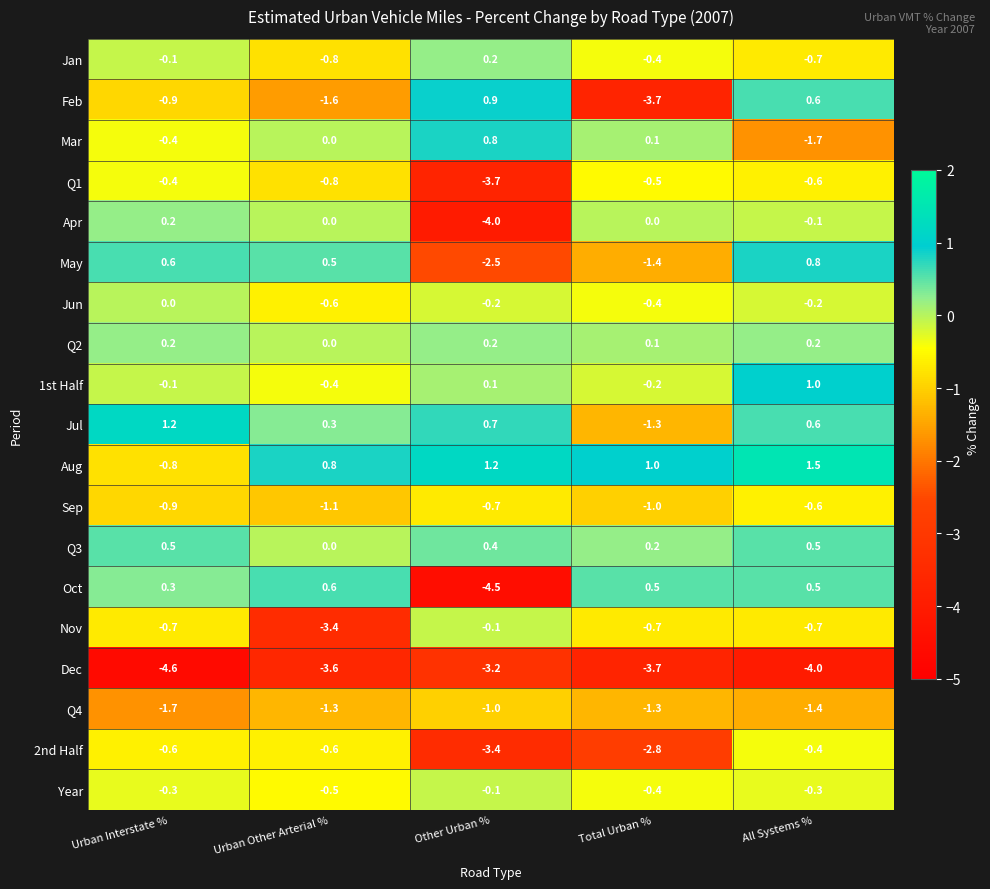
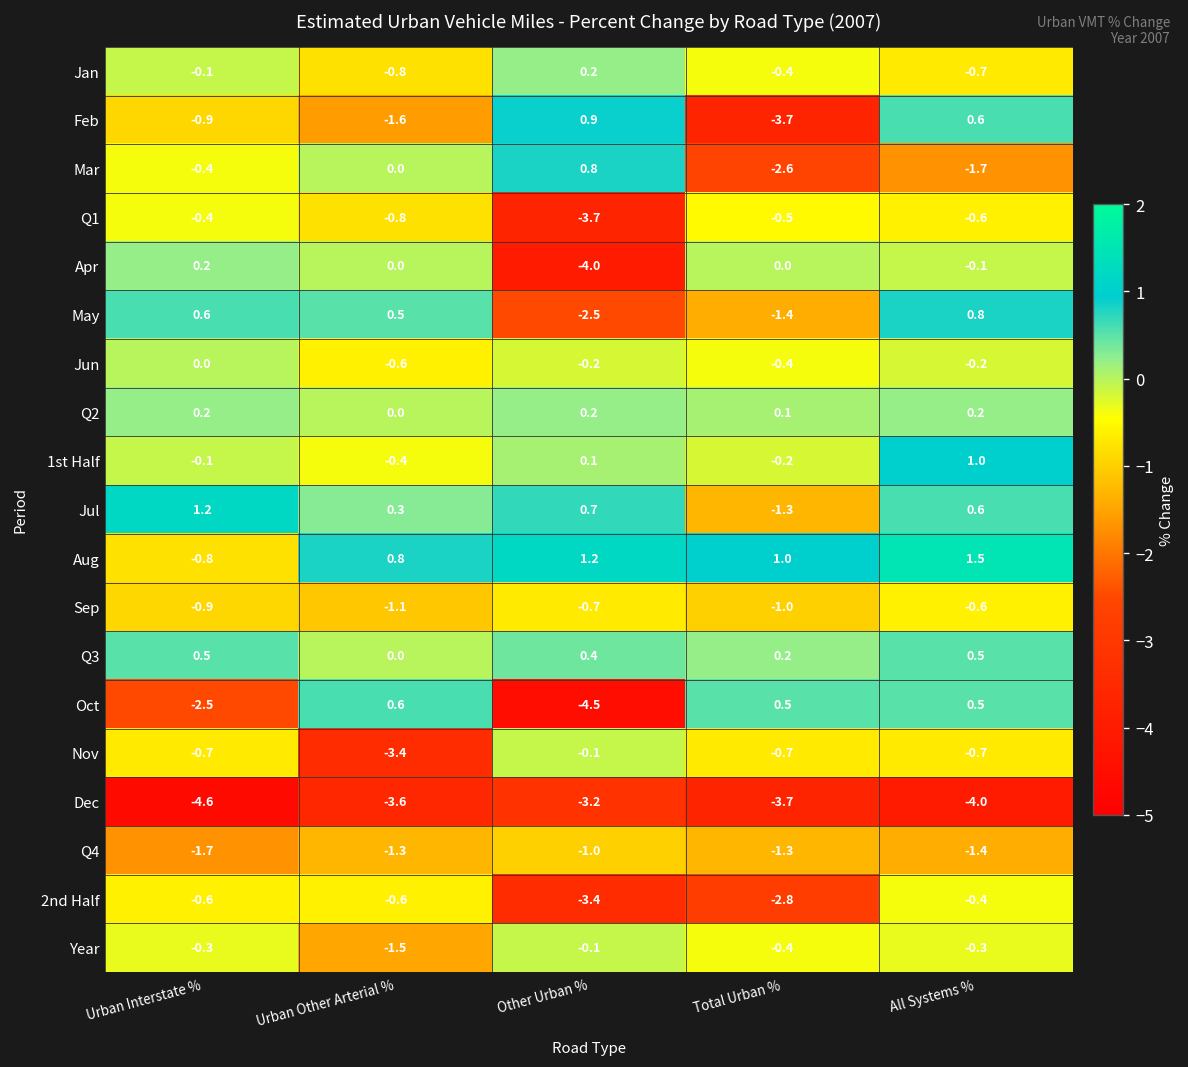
  {
    "Jan": {
      "Urban Interstate %": -0.1,
      "Urban Other Arterial %": -0.8,
      "Other Urban %": 0.2,
      "Total Urban %": -0.4,
      "All Systems %": -0.7
    },
    "Feb": {
      "Urban Interstate %": -0.9,
      "Urban Other Arterial %": -1.6,
      "Other Urban %": 0.9,
      "Total Urban %": -3.7,
      "All Systems %": 0.6
    },
    "Mar": {
      "Urban Interstate %": -0.4,
      "Urban Other Arterial %": 0.0,
      "Other Urban %": 0.8,
-     "Total Urban %": 0.1,
+     "Total Urban %": -2.6,
      "All Systems %": -1.7
    },
    "Q1": {
      "Urban Interstate %": -0.4,
      "Urban Other Arterial %": -0.8,
      "Other Urban %": -3.7,
      "Total Urban %": -0.5,
      "All Systems %": -0.6
    },
    "Apr": {
      "Urban Interstate %": 0.2,
      "Urban Other Arterial %": 0.0,
      "Other Urban %": -4.0,
      "Total Urban %": 0.0,
      "All Systems %": -0.1
    },
    "May": {
      "Urban Interstate %": 0.6,
      "Urban Other Arterial %": 0.5,
      "Other Urban %": -2.5,
      "Total Urban %": -1.4,
      "All Systems %": 0.8
    },
    "Jun": {
      "Urban Interstate %": 0.0,
      "Urban Other Arterial %": -0.6,
      "Other Urban %": -0.2,
      "Total Urban %": -0.4,
      "All Systems %": -0.2
    },
    "Q2": {
      "Urban Interstate %": 0.2,
      "Urban Other Arterial %": 0.0,
      "Other Urban %": 0.2,
      "Total Urban %": 0.1,
      "All Systems %": 0.2
    },
    "1st Half": {
      "Urban Interstate %": -0.1,
      "Urban Other Arterial %": -0.4,
      "Other Urban %": 0.1,
      "Total Urban %": -0.2,
      "All Systems %": 1.0
    },
    "Jul": {
      "Urban Interstate %": 1.2,
      "Urban Other Arterial %": 0.3,
      "Other Urban %": 0.7,
      "Total Urban %": -1.3,
      "All Systems %": 0.6
    },
    "Aug": {
      "Urban Interstate %": -0.8,
      "Urban Other Arterial %": 0.8,
      "Other Urban %": 1.2,
      "Total Urban %": 1.0,
      "All Systems %": 1.5
    },
    "Sep": {
      "Urban Interstate %": -0.9,
      "Urban Other Arterial %": -1.1,
      "Other Urban %": -0.7,
      "Total Urban %": -1.0,
      "All Systems %": -0.6
    },
    "Q3": {
      "Urban Interstate %": 0.5,
      "Urban Other Arterial %": 0.0,
      "Other Urban %": 0.4,
      "Total Urban %": 0.2,
      "All Systems %": 0.5
    },
    "Oct": {
-     "Urban Interstate %": 0.3,
+     "Urban Interstate %": -2.5,
      "Urban Other Arterial %": 0.6,
      "Other Urban %": -4.5,
      "Total Urban %": 0.5,
      "All Systems %": 0.5
    },
    "Nov": {
      "Urban Interstate %": -0.7,
      "Urban Other Arterial %": -3.4,
      "Other Urban %": -0.1,
      "Total Urban %": -0.7,
      "All Systems %": -0.7
    },
    "Dec": {
      "Urban Interstate %": -4.6,
      "Urban Other Arterial %": -3.6,
      "Other Urban %": -3.2,
      "Total Urban %": -3.7,
      "All Systems %": -4.0
    },
    "Q4": {
      "Urban Interstate %": -1.7,
      "Urban Other Arterial %": -1.3,
      "Other Urban %": -1.0,
      "Total Urban %": -1.3,
      "All Systems %": -1.4
    },
    "2nd Half": {
      "Urban Interstate %": -0.6,
      "Urban Other Arterial %": -0.6,
      "Other Urban %": -3.4,
      "Total Urban %": -2.8,
      "All Systems %": -0.4
    },
    "Year": {
      "Urban Interstate %": -0.3,
-     "Urban Other Arterial %": -0.5,
+     "Urban Other Arterial %": -1.5,
      "Other Urban %": -0.1,
      "Total Urban %": -0.4,
      "All Systems %": -0.3
    }
  }
